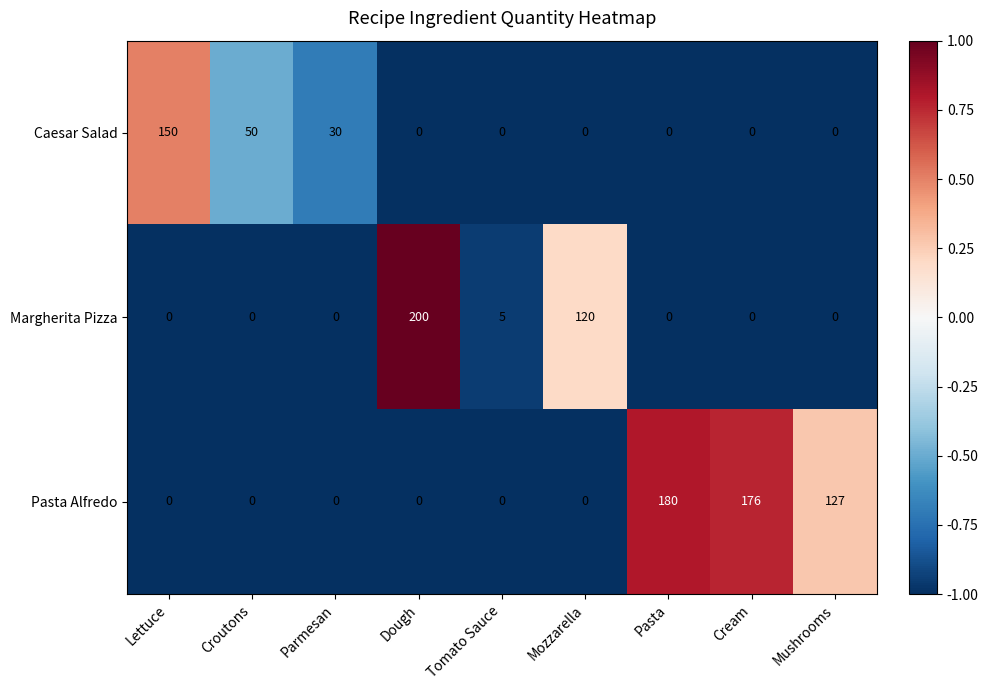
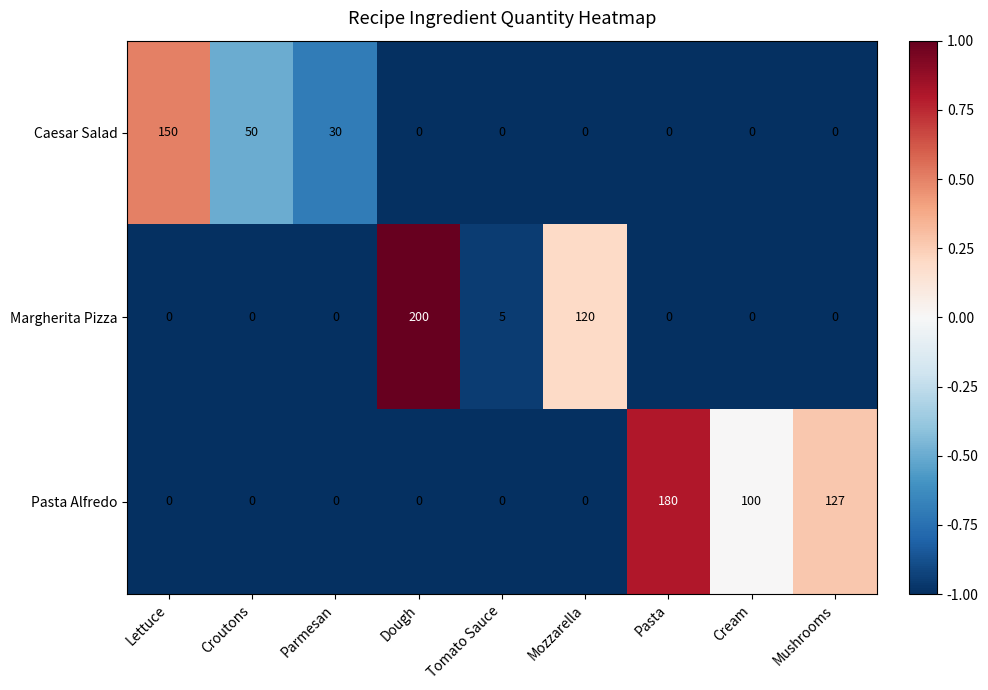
  {
    "Caesar Salad": {
      "Lettuce": 150,
      "Croutons": 50,
      "Parmesan": 30,
      "Dough": 0,
      "Tomato Sauce": 0,
      "Mozzarella": 0,
      "Pasta": 0,
      "Cream": 0,
      "Mushrooms": 0
    },
    "Margherita Pizza": {
      "Lettuce": 0,
      "Croutons": 0,
      "Parmesan": 0,
      "Dough": 200,
      "Tomato Sauce": 5,
      "Mozzarella": 120,
      "Pasta": 0,
      "Cream": 0,
      "Mushrooms": 0
    },
    "Pasta Alfredo": {
      "Lettuce": 0,
      "Croutons": 0,
      "Parmesan": 0,
      "Dough": 0,
      "Tomato Sauce": 0,
      "Mozzarella": 0,
      "Pasta": 180,
-     "Cream": 176,
+     "Cream": 100,
      "Mushrooms": 127
    }
  }
